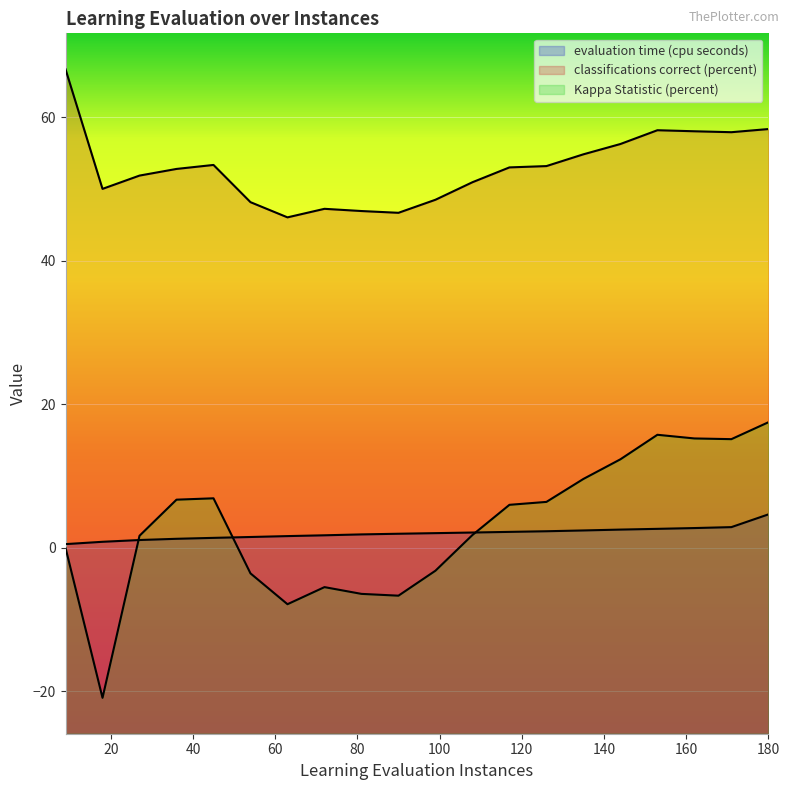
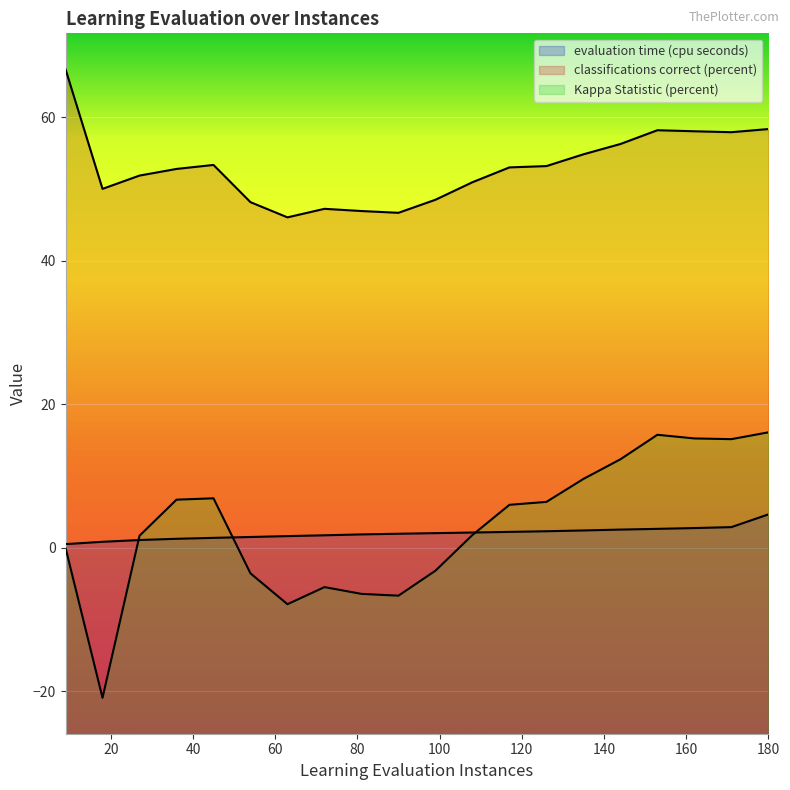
  {
    "evaluation time (cpu seconds)": {
      "180": 5
    },
    "classifications correct (percent)": {
      "180": 58
    },
    "Kappa Statistic (percent)": {
-     "180": 17
+     "180": 16
    }
  }
